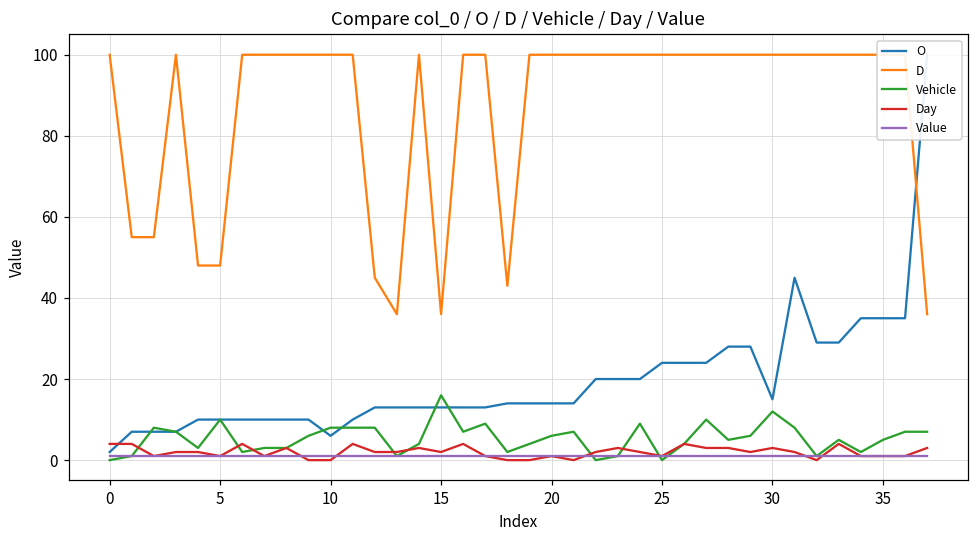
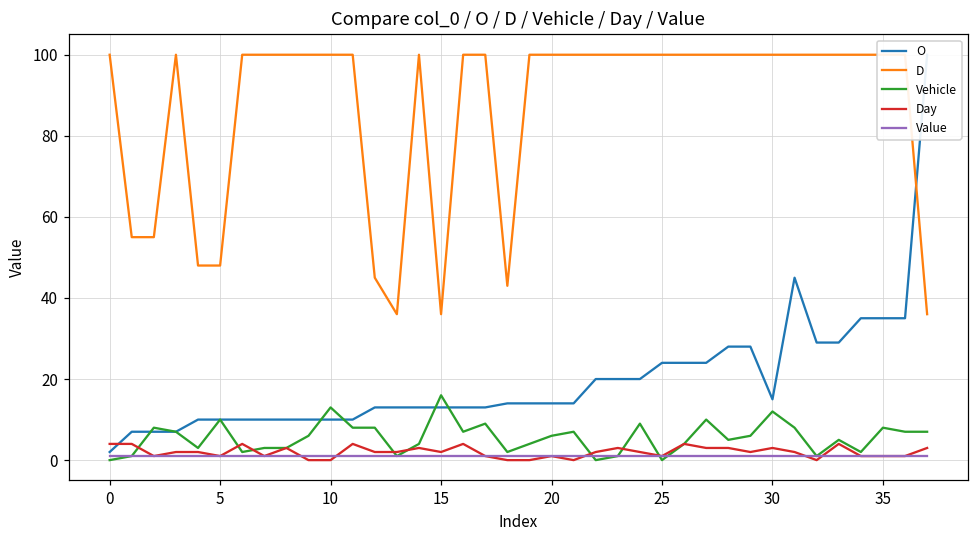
  {
    "O": {
      "0": 2,
-     "10": 6,
+     "10": 10,
      "15": 13,
      "20": 14,
      "25": 24,
      "30": 15,
      "35": 35
    },
    "D": {
      "0": 100,
      "5": 48,
      "10": 100,
      "15": 36,
      "20": 100,
      "25": 100,
      "30": 100
    },
    "Vehicle": {
      "0": 0,
-     "10": 8,
+     "10": 13,
      "15": 16,
      "20": 6,
      "25": 0,
      "30": 12,
-     "35": 5
+     "35": 8
    },
    "Day": {
      "0": 4,
      "10": 0,
      "15": 2,
      "30": 3
    },
    "Value": {
      "0": 1,
      "10": 1,
      "15": 1,
      "30": 1
    }
  }
